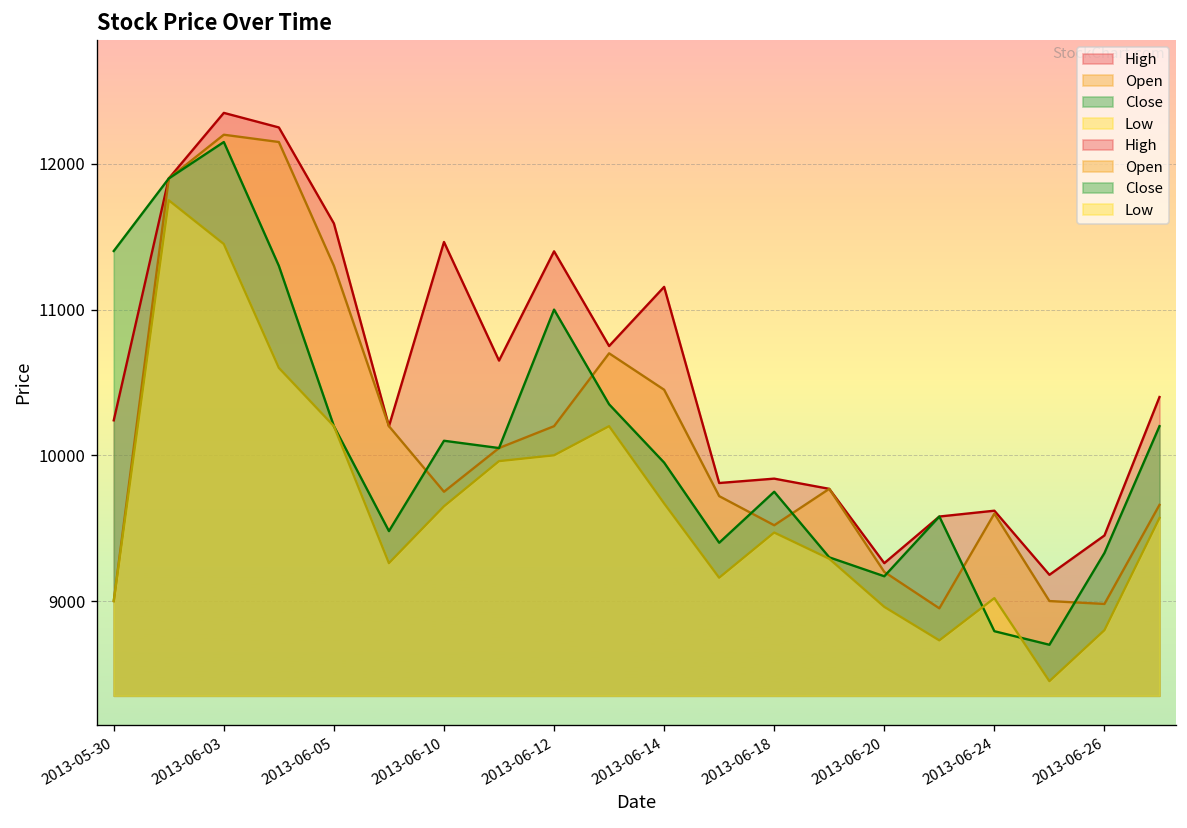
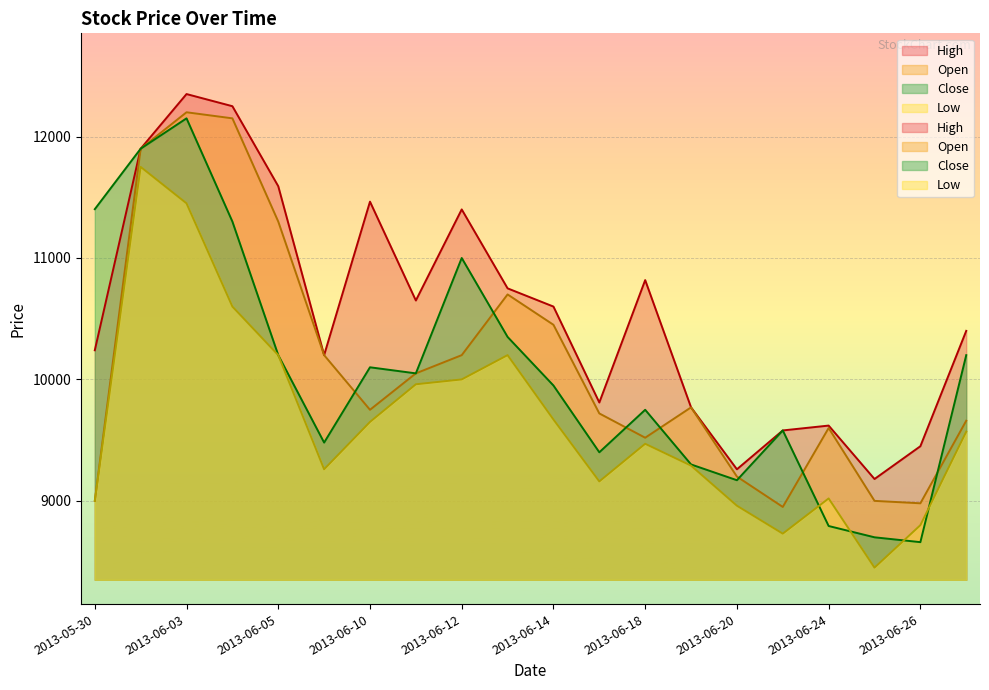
  {
    "High": {
      "2013-05-30": 10240,
      "2013-06-03": 12350,
      "2013-06-05": 11590,
      "2013-06-10": 11460,
      "2013-06-12": 11400,
-     "2013-06-14": 11160,
-     "2013-06-18": 9840,
+     "2013-06-14": 10600,
+     "2013-06-18": 10820,
      "2013-06-20": 9260,
      "2013-06-26": 9450
    },
    "Close": {
      "2013-05-30": 11400,
      "2013-06-03": 12150,
      "2013-06-10": 10100,
      "2013-06-12": 11000,
      "2013-06-14": 9950,
      "2013-06-18": 9750,
      "2013-06-20": 9170,
      "2013-06-24": 8790,
-     "2013-06-26": 9330
+     "2013-06-26": 8660
    }
  }
